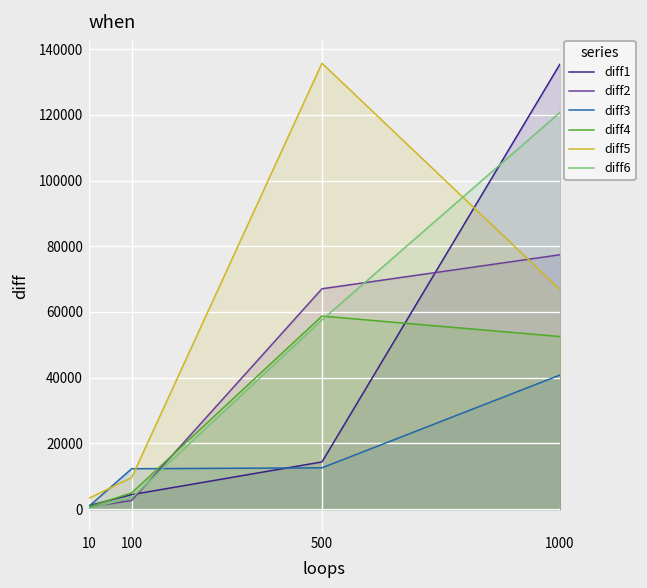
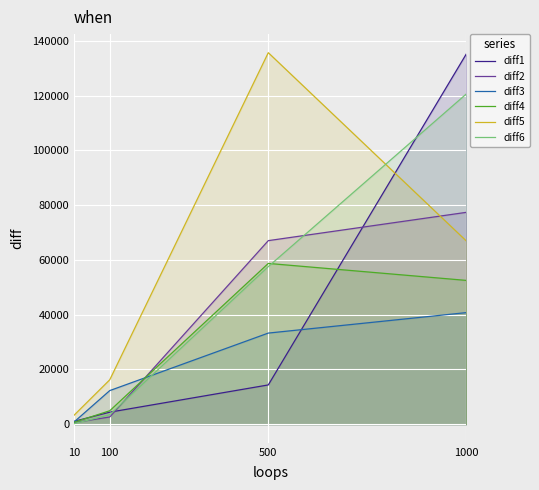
  {
    "diff3": {
      "100": 12000,
-     "500": 13000,
+     "500": 33000,
      "1000": 41000
    },
    "diff4": {
      "500": 59000,
      "1000": 53000
    },
    "diff5": {
      "10": 3000,
-     "100": 10000,
+     "100": 16000,
      "500": 136000,
      "1000": 67000
    },
    "diff6": {
      "500": 58000,
      "1000": 121000
    }
  }
